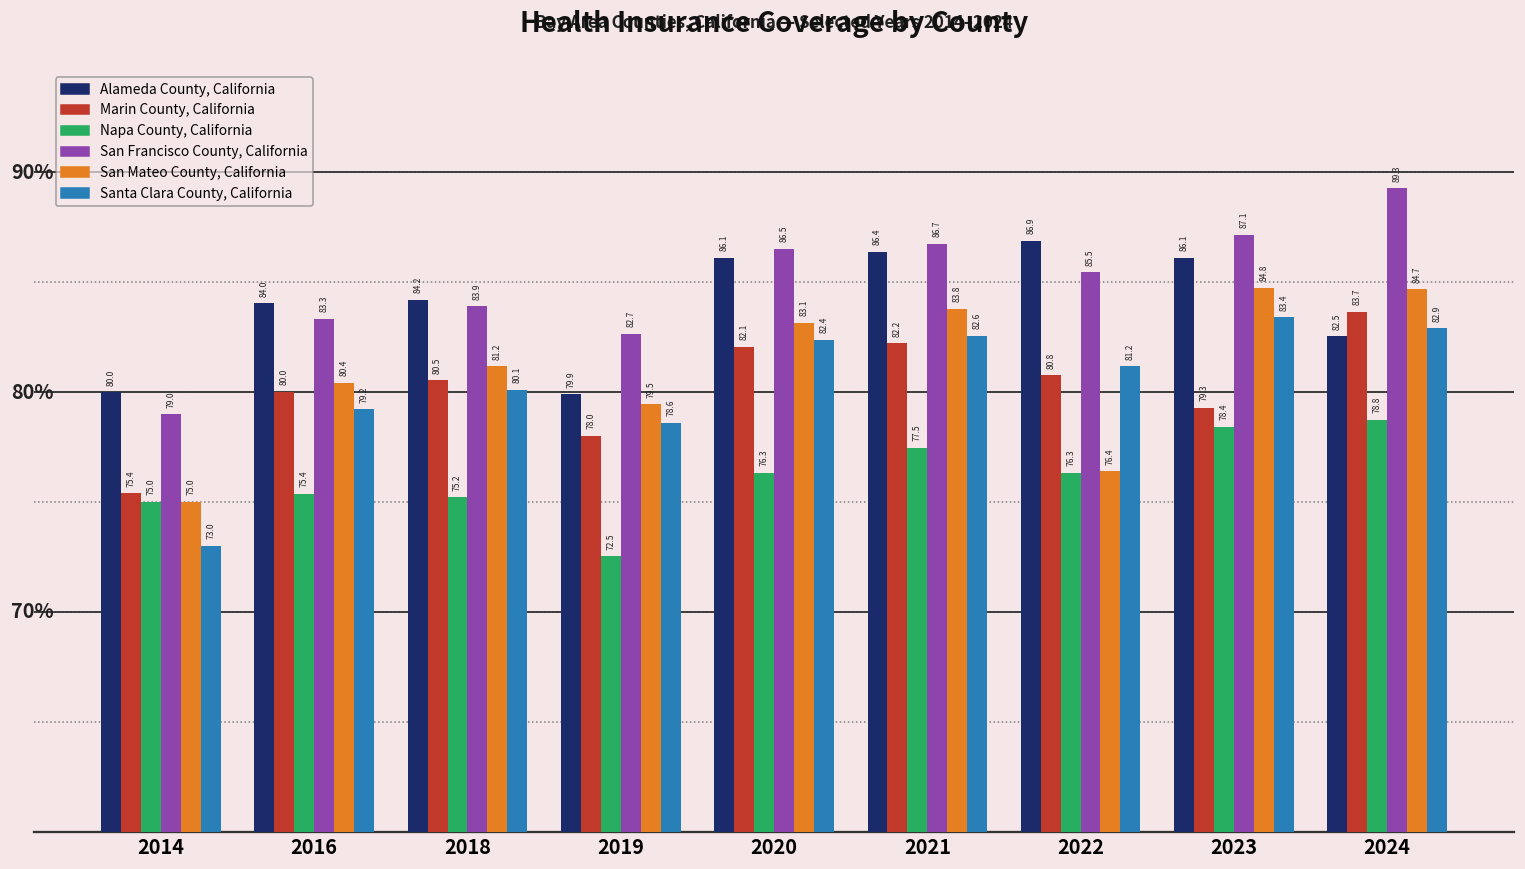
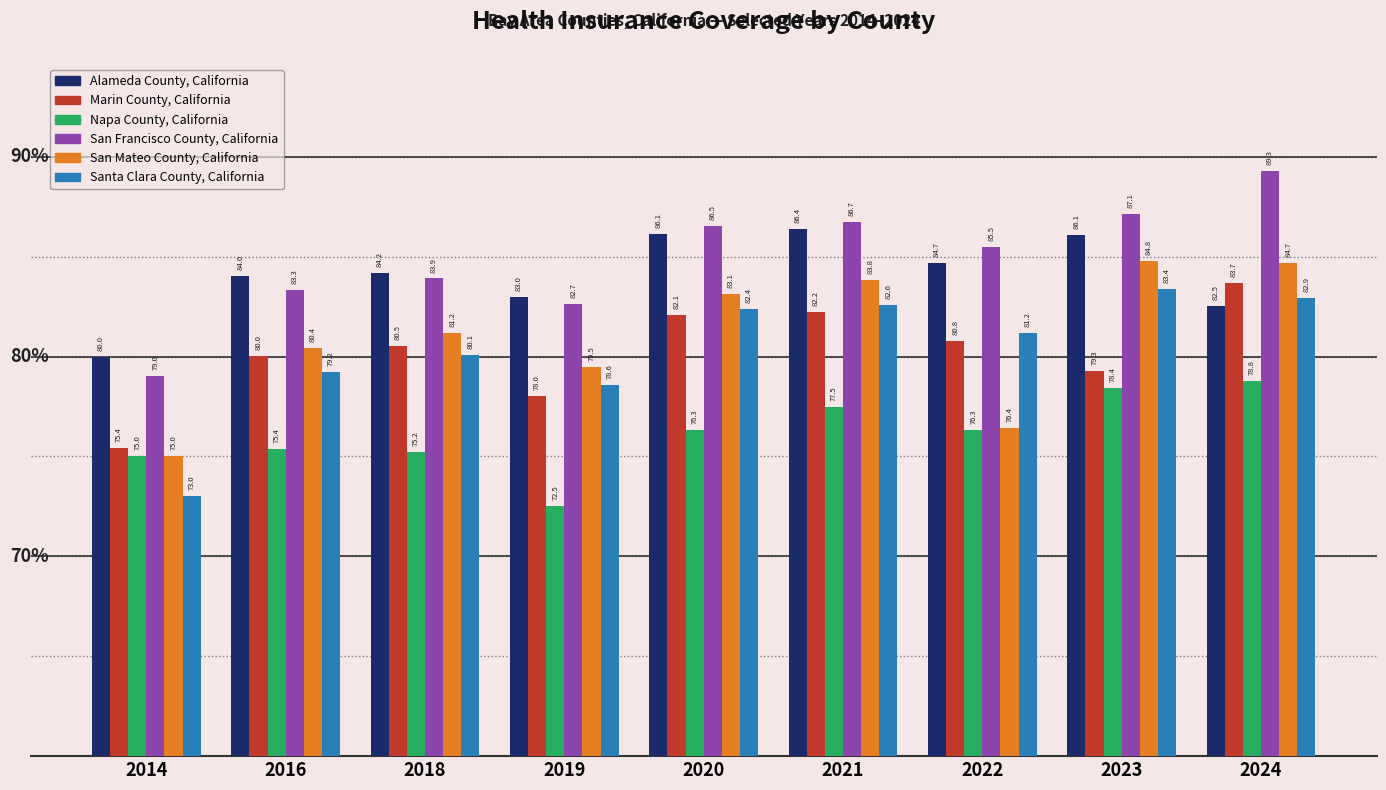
  {
    "Alameda County, California": {
      "2014": 80.0,
      "2016": 84.0,
      "2018": 84.2,
-     "2019": 79.9,
+     "2019": 83.0,
      "2020": 86.1,
      "2021": 86.4,
-     "2022": 86.9,
+     "2022": 84.7,
      "2023": 86.1,
      "2024": 82.5
    },
    "Marin County, California": {
      "2014": 75.4,
      "2016": 80.0,
      "2018": 80.5,
      "2019": 78.0,
      "2020": 82.1,
      "2021": 82.2,
      "2022": 80.8,
      "2023": 79.3,
      "2024": 83.7
    },
    "Napa County, California": {
      "2014": 75.0,
      "2016": 75.4,
      "2018": 75.2,
      "2019": 72.5,
      "2020": 76.3,
      "2021": 77.5,
      "2022": 76.3,
      "2023": 78.4,
      "2024": 78.8
    },
    "San Francisco County, California": {
      "2014": 79.0,
      "2016": 83.3,
      "2018": 83.9,
      "2019": 82.7,
      "2020": 86.5,
      "2021": 86.7,
      "2022": 85.5,
      "2023": 87.1,
      "2024": 89.3
    },
    "San Mateo County, California": {
      "2014": 75.0,
      "2016": 80.4,
      "2018": 81.2,
      "2019": 79.5,
      "2020": 83.1,
      "2021": 83.8,
      "2022": 76.4,
      "2023": 84.8,
      "2024": 84.7
    },
    "Santa Clara County, California": {
      "2014": 73.0,
      "2016": 79.2,
      "2018": 80.1,
      "2019": 78.6,
      "2020": 82.4,
      "2021": 82.6,
      "2022": 81.2,
      "2023": 83.4,
      "2024": 82.9
    }
  }
